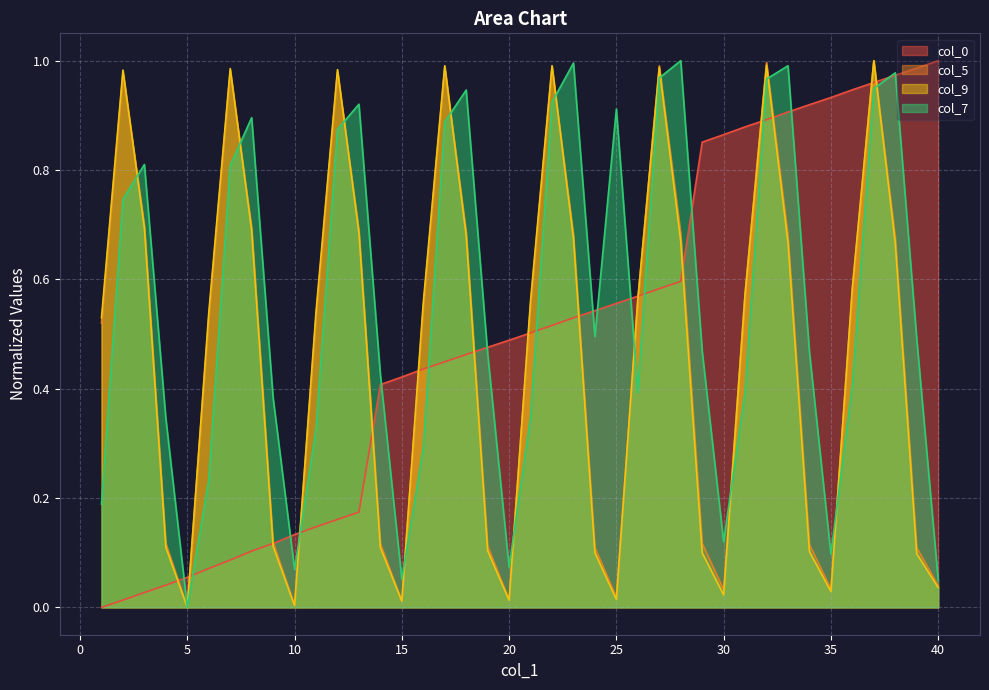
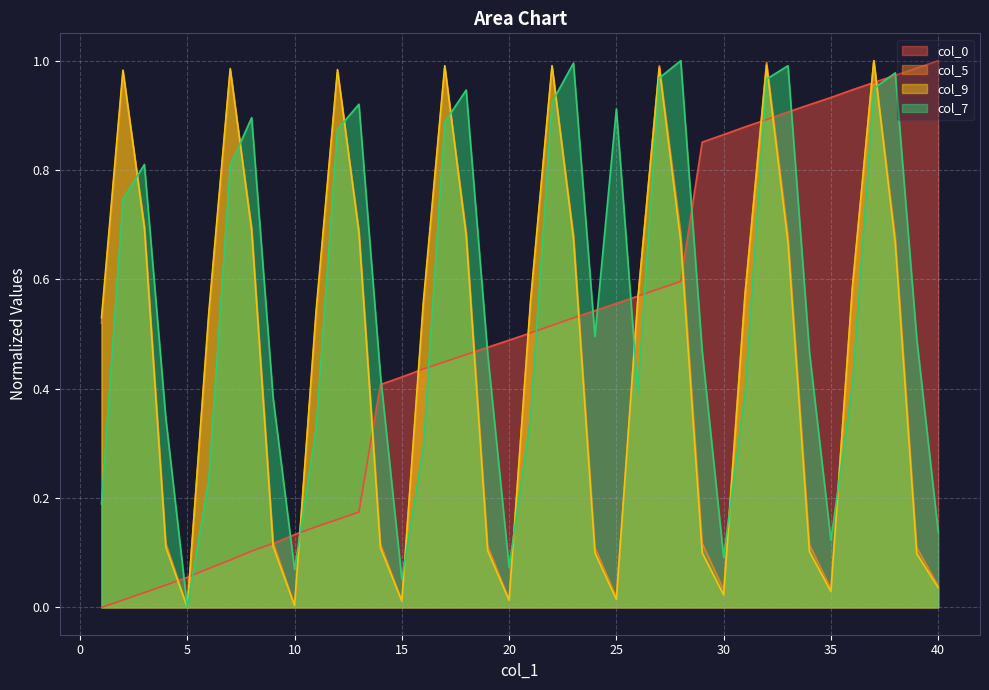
  {
    "col_7": {
      "10": 0.07,
      "15": 0.05,
      "20": 0.07,
      "25": 0.91,
-     "30": 0.12,
-     "35": 0.10,
-     "40": 0.05
+     "30": 0.09,
+     "35": 0.12,
+     "40": 0.14
    }
  }
